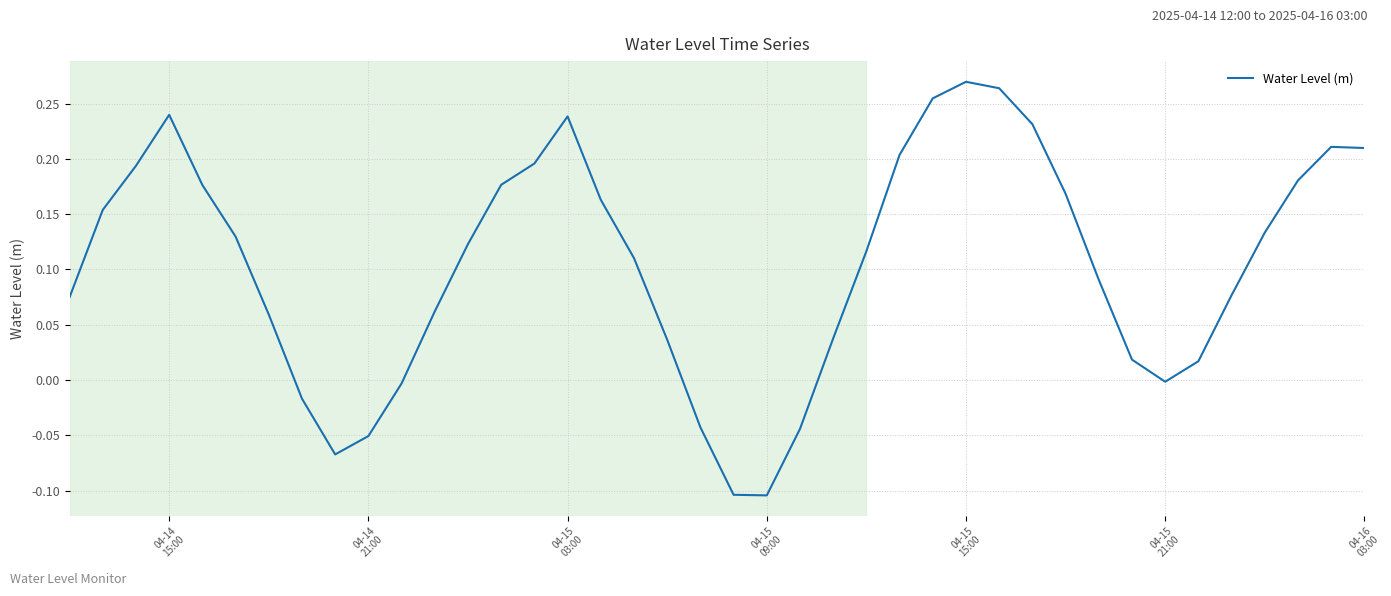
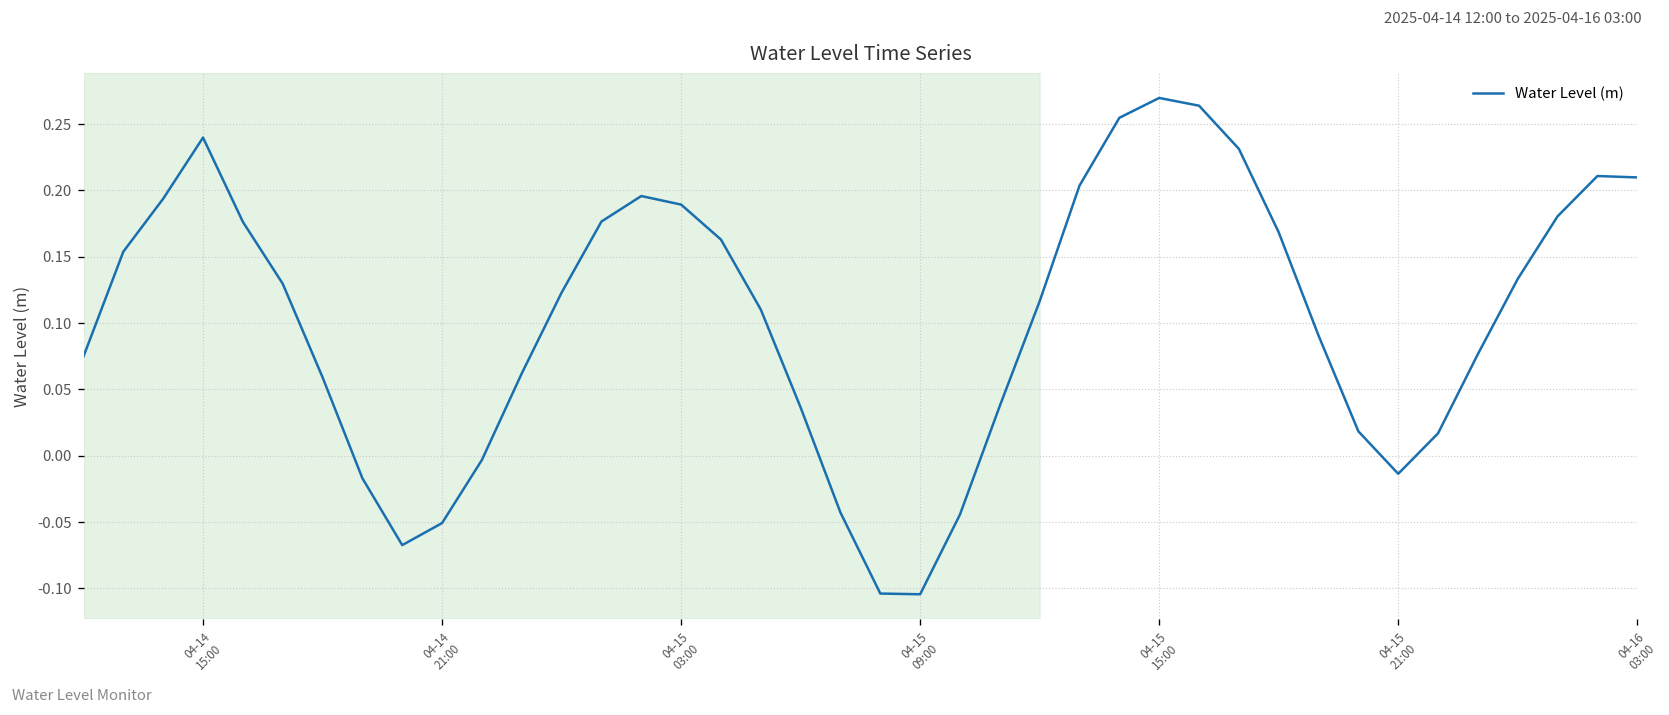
  {
    "04-14 15:00": 0.240,
    "04-14 21:00": -0.051,
-   "04-15 03:00": 0.238,
+   "04-15 03:00": 0.189,
    "04-15 09:00": -0.104,
    "04-15 15:00": 0.270,
-   "04-15 21:00": -0.002,
+   "04-15 21:00": -0.014,
    "04-16 03:00": 0.210
  }
